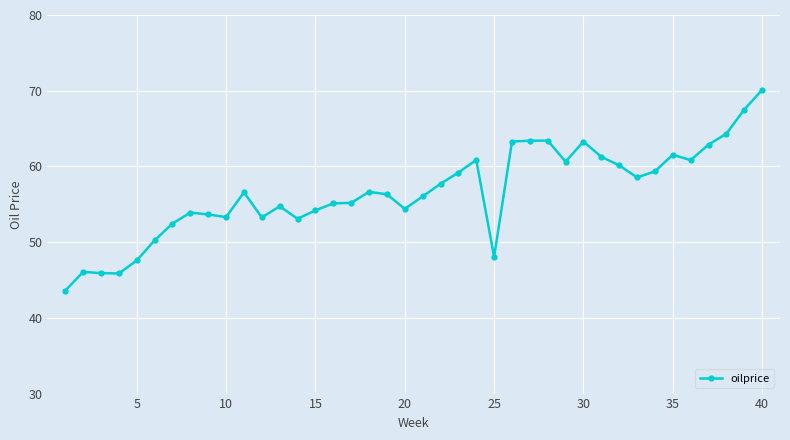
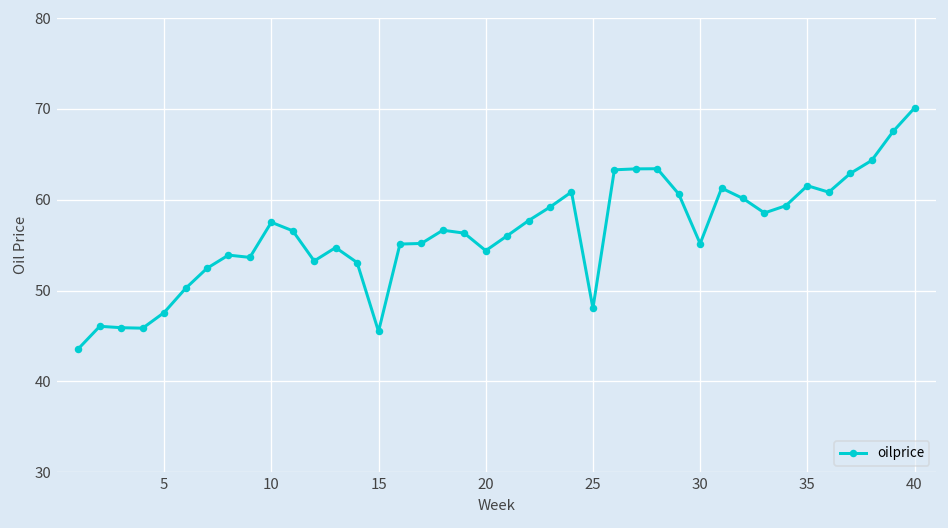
  {
    "5": 48,
-   "10": 53,
-   "15": 54,
+   "10": 58,
+   "15": 46,
    "20": 54,
    "25": 48,
-   "30": 63,
+   "30": 55,
    "35": 62,
    "40": 70
  }
